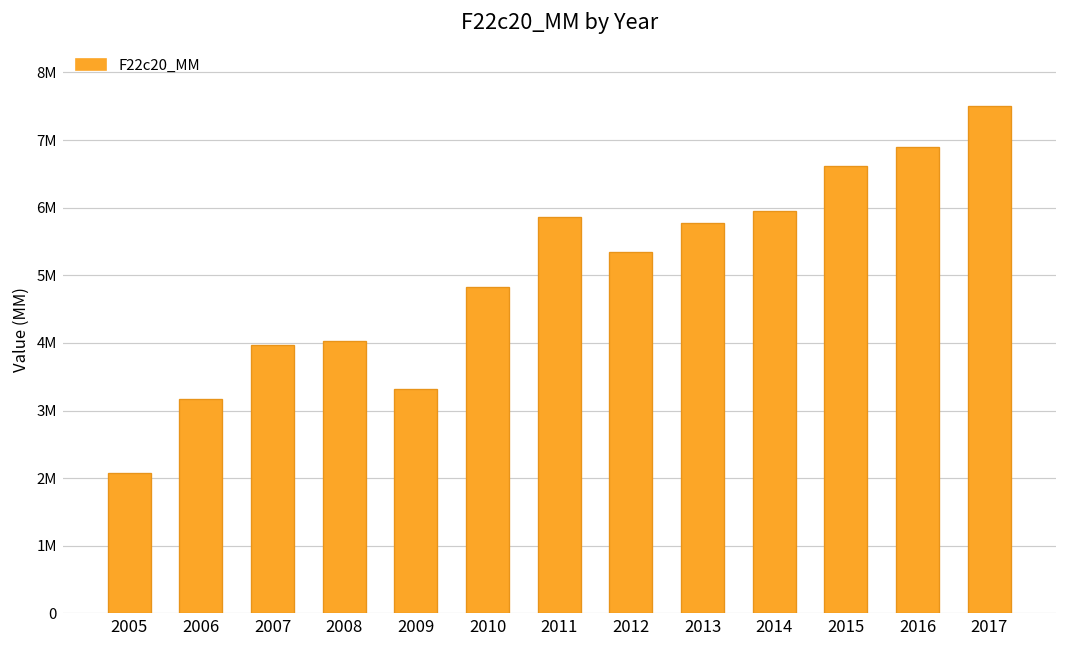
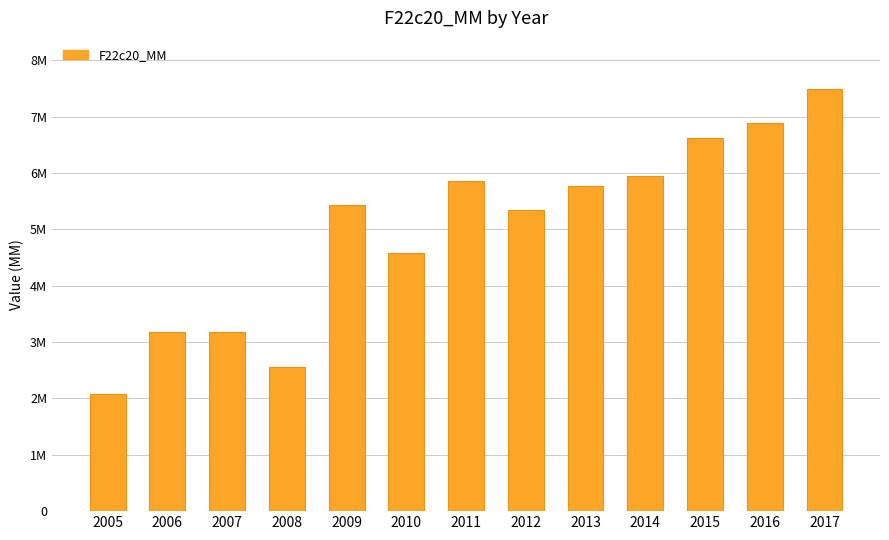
  {
    "2005": 2100000,
    "2006": 3200000,
-   "2007": 4000000,
-   "2008": 4000000,
-   "2009": 3300000,
-   "2010": 4800000,
+   "2007": 3200000,
+   "2008": 2600000,
+   "2009": 5400000,
+   "2010": 4600000,
    "2011": 5900000,
    "2012": 5400000,
    "2013": 5800000,
    "2014": 6000000,
    "2015": 6600000,
    "2016": 6900000,
    "2017": 7500000
  }
